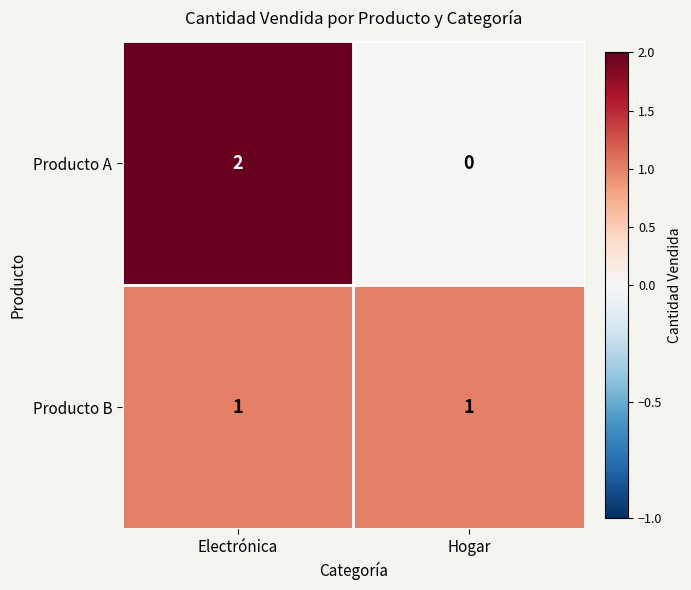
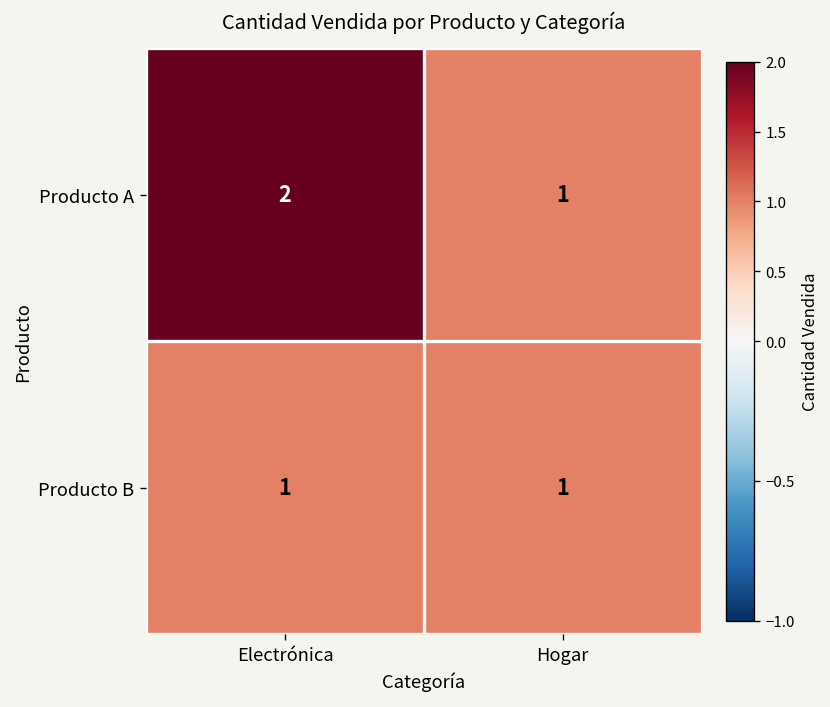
  {
    "Producto A": {
      "Electrónica": 2,
-     "Hogar": 0
+     "Hogar": 1
    },
    "Producto B": {
      "Electrónica": 1,
      "Hogar": 1
    }
  }
